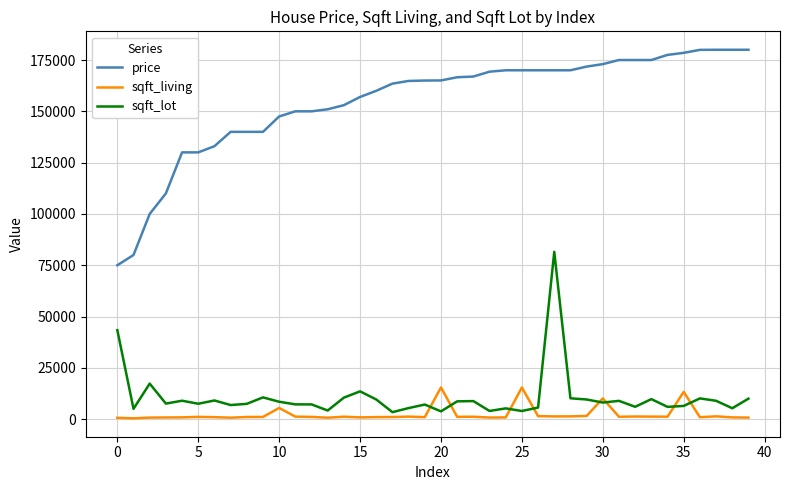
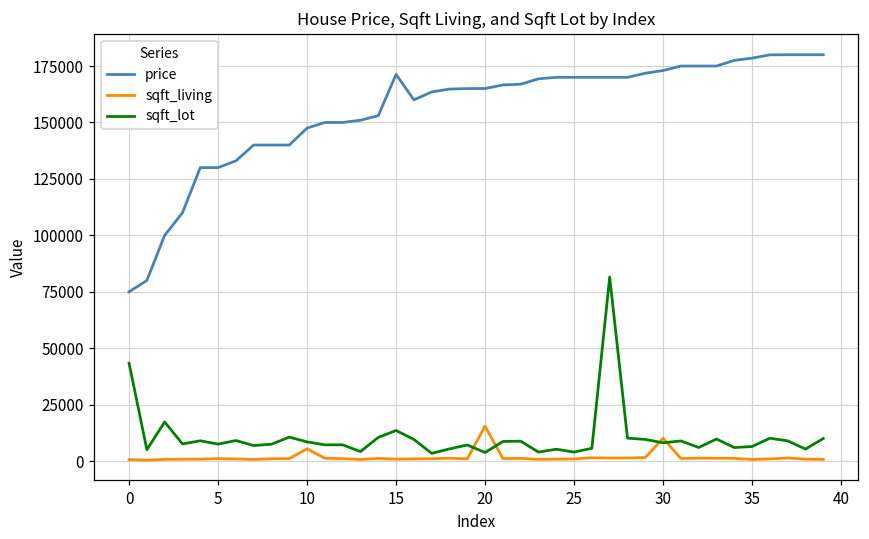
  {
    "price": {
      "0": 75000,
      "5": 130000,
      "10": 148000,
-     "15": 157000,
+     "15": 171000,
      "20": 165000,
      "25": 170000,
      "30": 173000,
      "35": 179000
    },
    "sqft_living": {
      "0": 1000,
      "5": 1000,
      "10": 5000,
      "15": 1000,
      "20": 15000,
-     "25": 15000,
+     "25": 1000,
      "30": 10000,
-     "35": 13000
+     "35": 1000
    },
    "sqft_lot": {
      "0": 43000,
      "5": 8000,
      "10": 8000,
      "15": 14000,
      "20": 4000,
      "25": 4000,
      "30": 8000,
      "35": 6000
    }
  }
